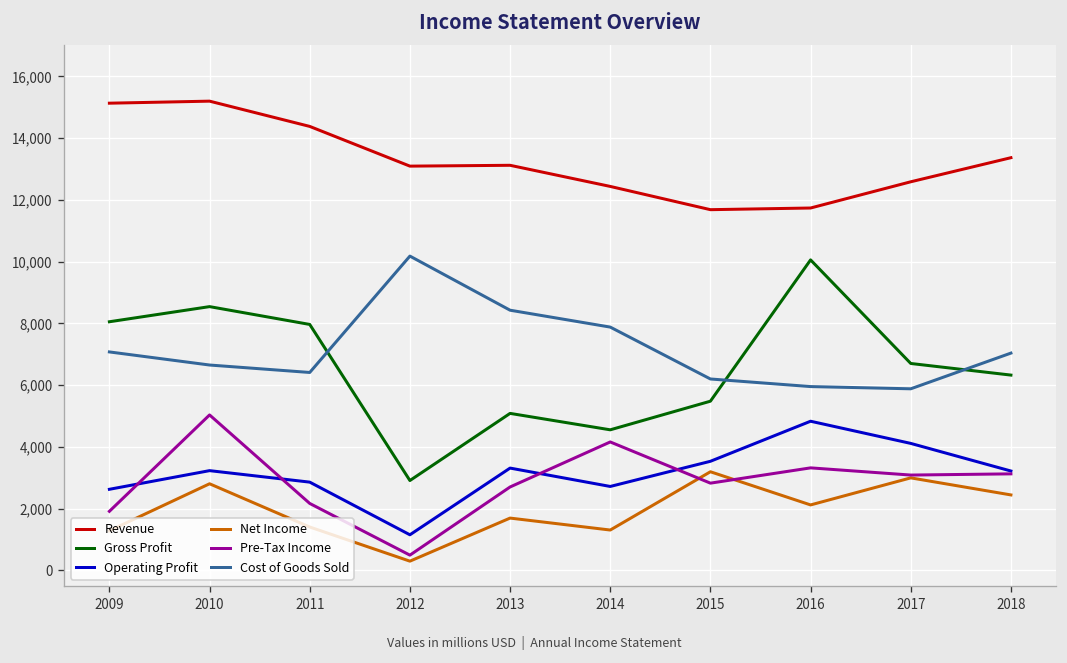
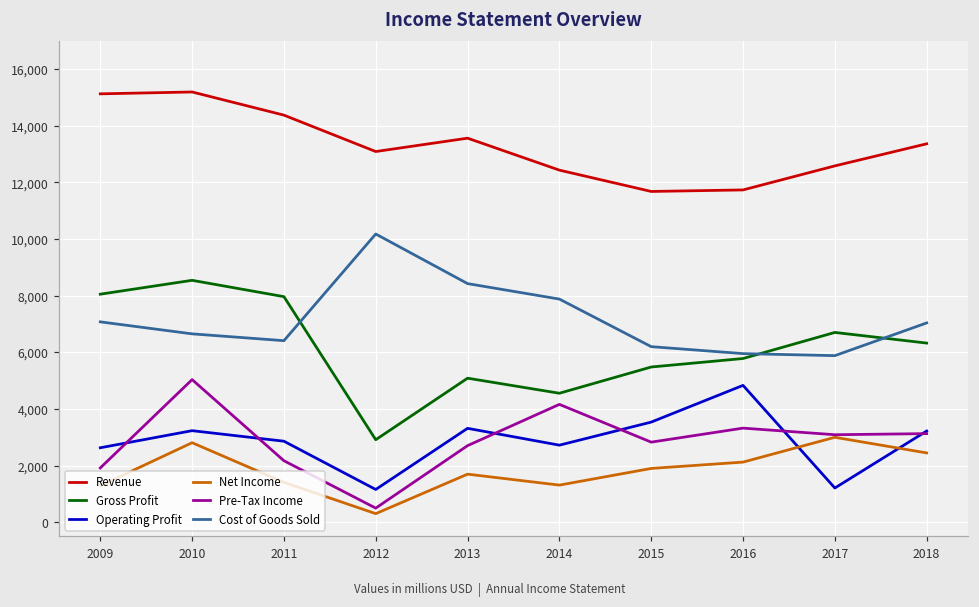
  {
    "Revenue": {
      "2009": "15,100",
      "2010": "15,200",
      "2011": "14,400",
      "2012": "13,100",
-     "2013": "13,100",
+     "2013": "13,600",
      "2014": "12,400",
      "2015": "11,700",
      "2016": "11,700",
      "2017": "12,600",
      "2018": "13,400"
    },
    "Gross Profit": {
      "2009": "8,100",
      "2010": "8,500",
      "2011": "8,000",
      "2012": "2,900",
      "2013": "5,100",
      "2014": "4,600",
      "2015": "5,500",
-     "2016": "10,100",
+     "2016": "5,800",
      "2017": "6,700",
      "2018": "6,300"
    },
    "Operating Profit": {
      "2009": "2,600",
      "2010": "3,200",
      "2011": "2,900",
      "2012": "1,200",
      "2013": "3,300",
      "2014": "2,700",
      "2015": "3,500",
      "2016": "4,800",
-     "2017": "4,100"
+     "2017": "1,200"
    },
    "Net Income": {
      "2010": "2,800",
      "2012": "300",
      "2013": "1,700",
      "2014": "1,300",
-     "2015": "3,200",
+     "2015": "1,900",
      "2016": "2,100",
      "2018": "2,400"
    },
    "Pre-Tax Income": {
      "2009": "1,900",
      "2010": "5,000",
      "2011": "2,200",
      "2012": "500",
      "2013": "2,700",
      "2014": "4,200",
      "2015": "2,800",
      "2016": "3,300"
    },
    "Cost of Goods Sold": {
      "2009": "7,100",
      "2010": "6,700",
      "2011": "6,400",
      "2012": "10,200",
      "2013": "8,400",
      "2014": "7,900",
      "2015": "6,200",
      "2016": "6,000",
      "2017": "5,900",
      "2018": "7,000"
    }
  }
